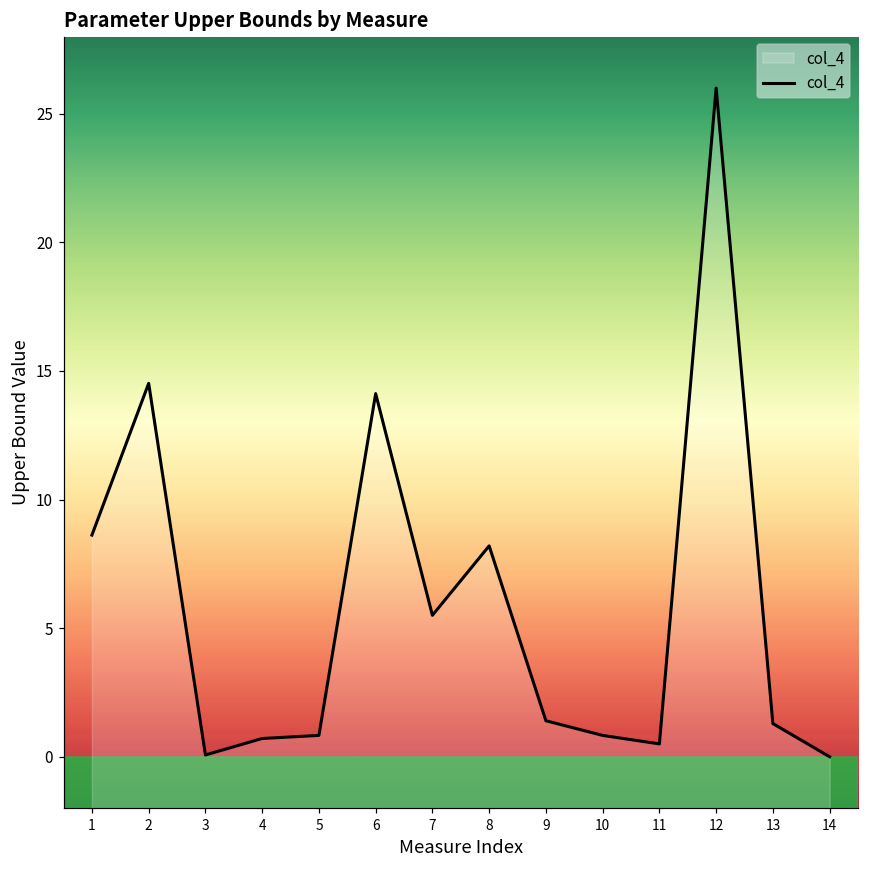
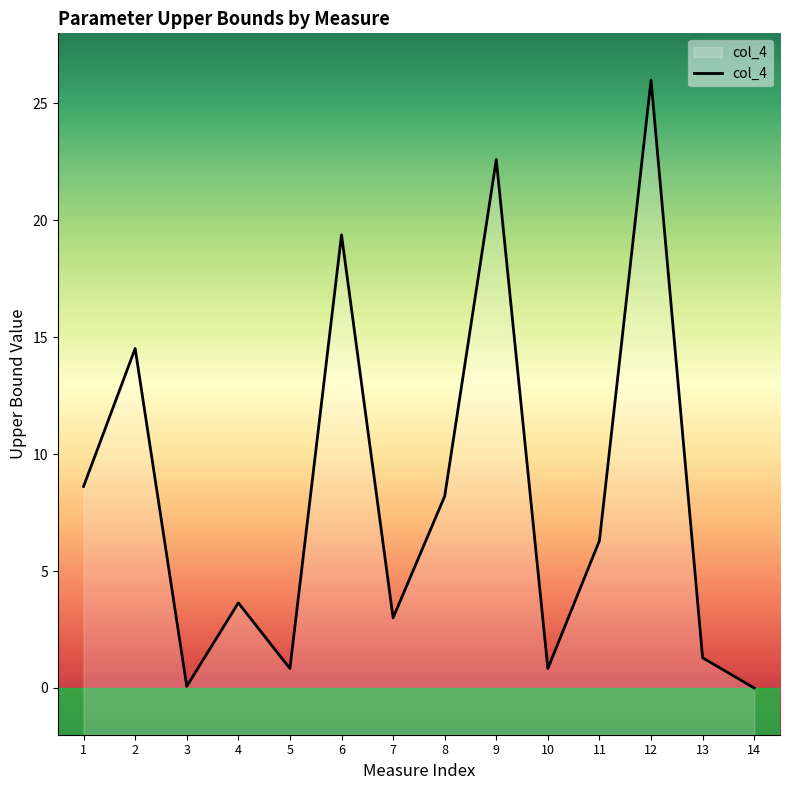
  {
    "1": 8.6,
    "2": 14.5,
    "3": 0.1,
-   "4": 0.7,
+   "4": 3.6,
    "5": 0.8,
-   "6": 14.1,
-   "7": 5.5,
+   "6": 19.4,
+   "7": 3.0,
    "8": 8.2,
-   "9": 1.4,
+   "9": 22.6,
    "10": 0.8,
-   "11": 0.5,
+   "11": 6.3,
    "12": 26.0,
    "13": 1.3
  }
